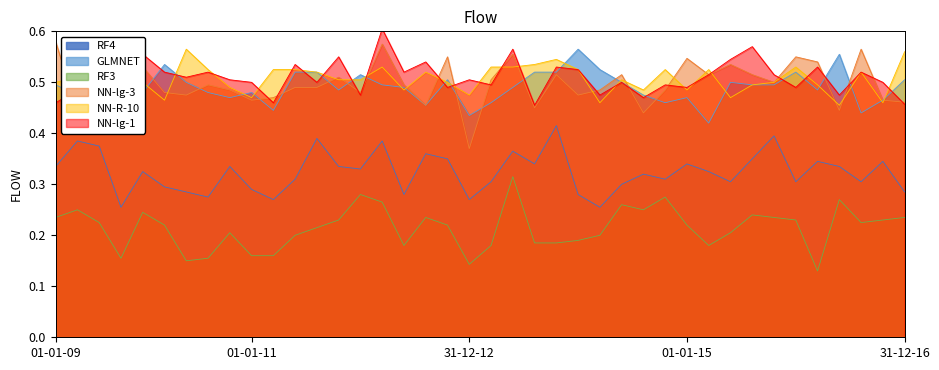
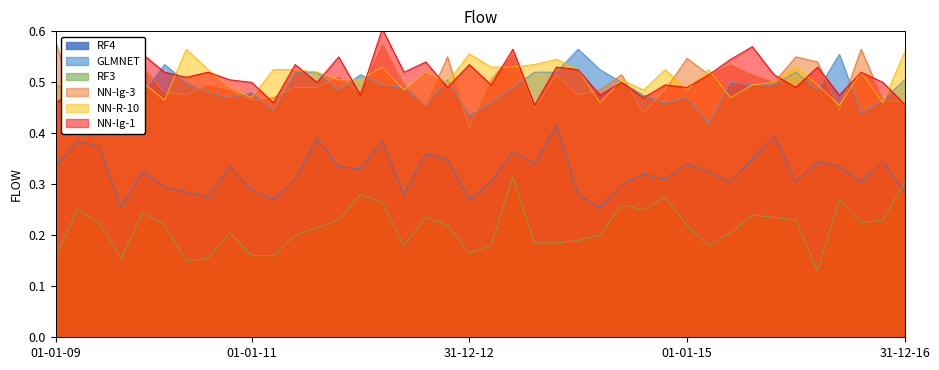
  {
    "RF3": {
-     "01-01-09": 0.24,
+     "01-01-09": 0.16,
      "01-01-11": 0.16,
-     "31-12-12": 0.14,
+     "31-12-12": 0.17,
      "01-01-15": 0.22,
-     "31-12-16": 0.24
+     "31-12-16": 0.30
    },
    "NN-lg-3": {
      "01-01-09": 0.58,
      "01-01-11": 0.47,
-     "31-12-12": 0.37,
+     "31-12-12": 0.41,
      "01-01-15": 0.55
    },
    "NN-R-10": {
      "01-01-09": 0.50,
      "01-01-11": 0.47,
-     "31-12-12": 0.48,
+     "31-12-12": 0.56,
      "01-01-15": 0.49,
      "31-12-16": 0.56
    },
    "NN-lg-1": {
      "01-01-09": 0.46,
      "01-01-11": 0.50,
-     "31-12-12": 0.51,
+     "31-12-12": 0.54,
      "01-01-15": 0.49
    }
  }
